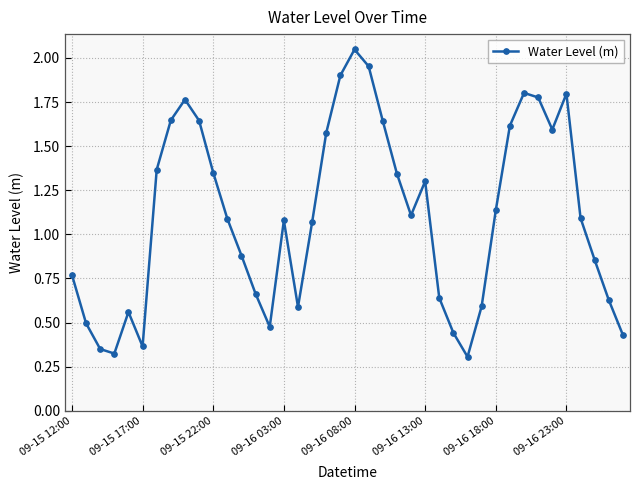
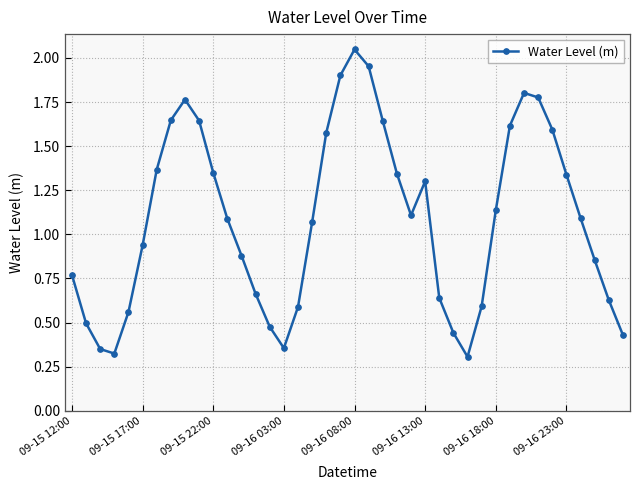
  {
    "09-15 12:00": 0.77,
-   "09-15 17:00": 0.37,
+   "09-15 17:00": 0.94,
    "09-15 22:00": 1.35,
-   "09-16 03:00": 1.08,
+   "09-16 03:00": 0.36,
    "09-16 08:00": 2.05,
    "09-16 13:00": 1.30,
    "09-16 18:00": 1.14,
-   "09-16 23:00": 1.80
+   "09-16 23:00": 1.34
  }
